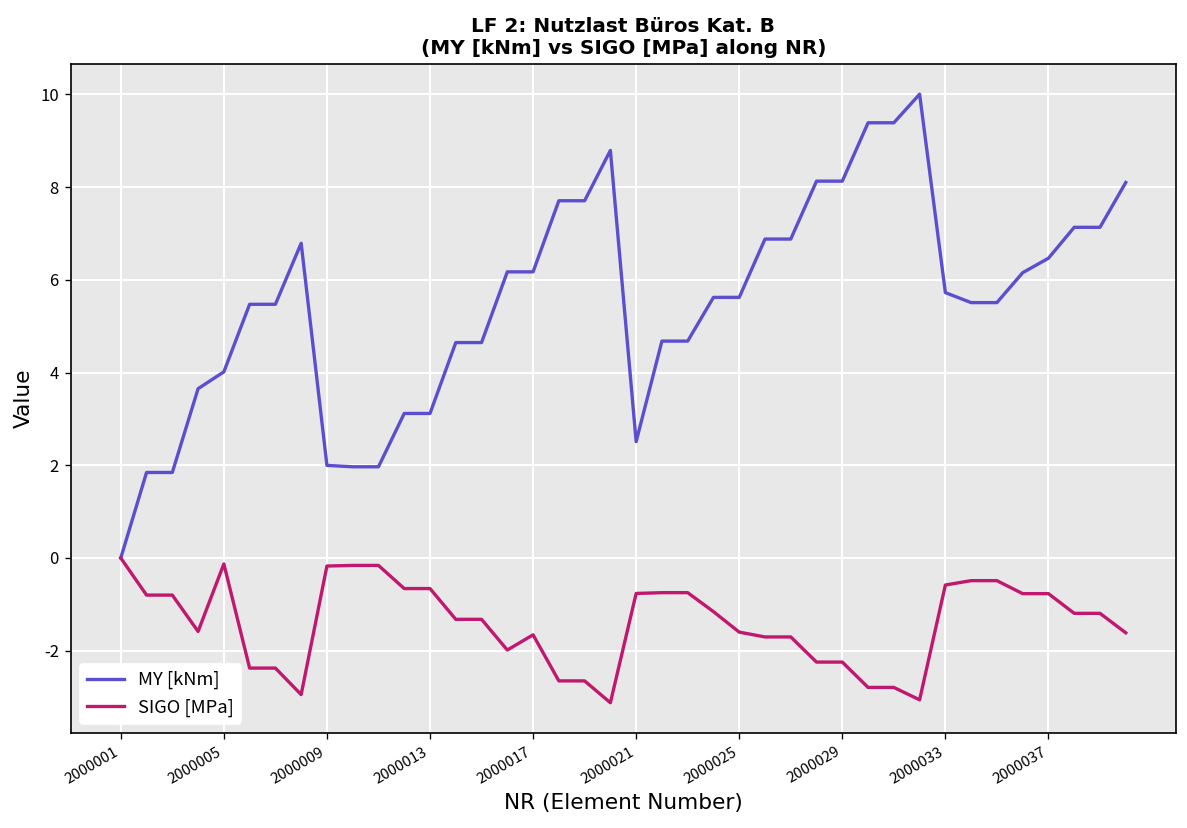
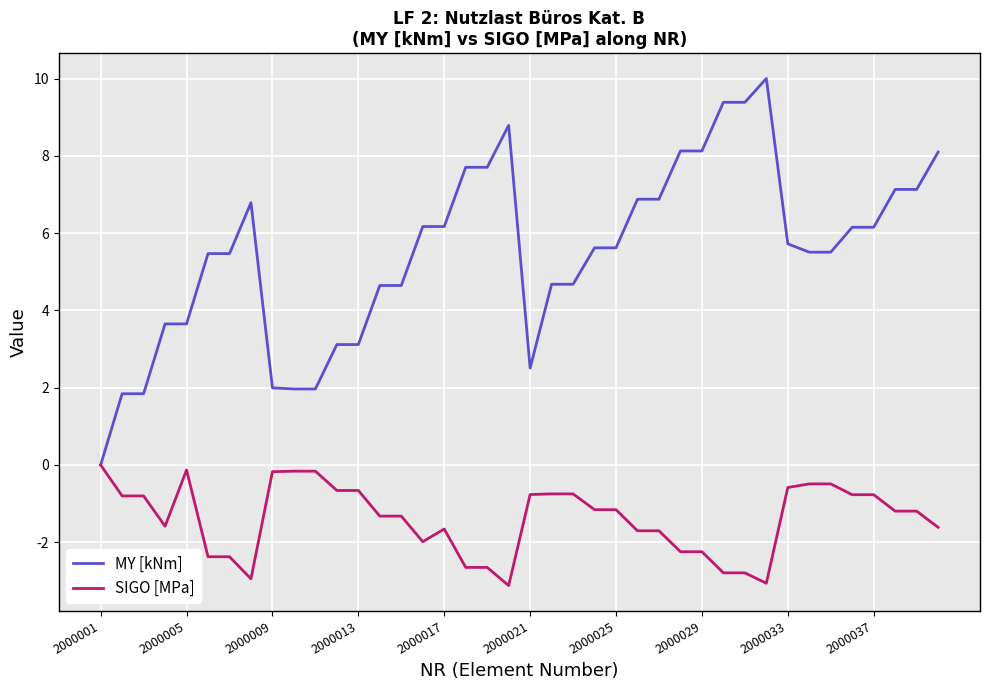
  {
    "MY [kNm]": {
-     "2000005": 4.0,
+     "2000005": 3.7,
      "2000009": 2.0,
      "2000013": 3.1,
      "2000017": 6.2,
      "2000021": 2.5,
      "2000025": 5.6,
      "2000029": 8.1,
      "2000033": 5.7,
-     "2000037": 6.5
+     "2000037": 6.2
    },
    "SIGO [MPa]": {
      "2000005": -0.1,
      "2000009": -0.2,
      "2000013": -0.7,
      "2000017": -1.7,
      "2000021": -0.8,
-     "2000025": -1.6,
+     "2000025": -1.2,
      "2000029": -2.2,
      "2000033": -0.6,
      "2000037": -0.8
    }
  }
